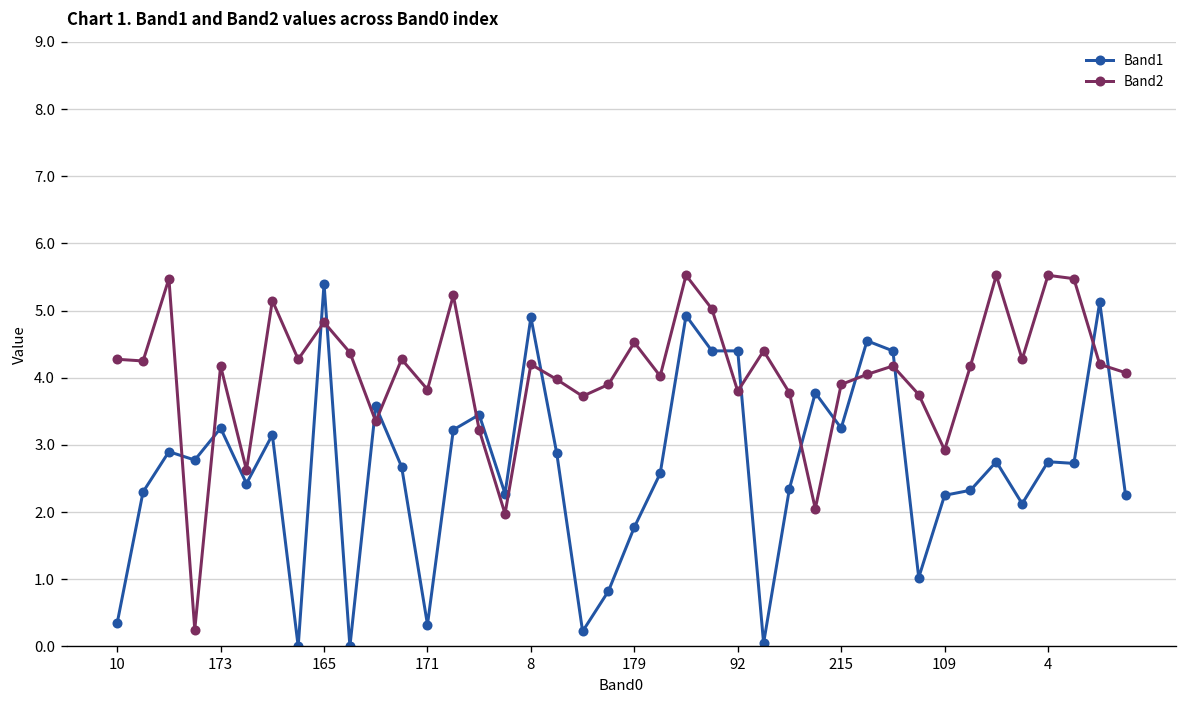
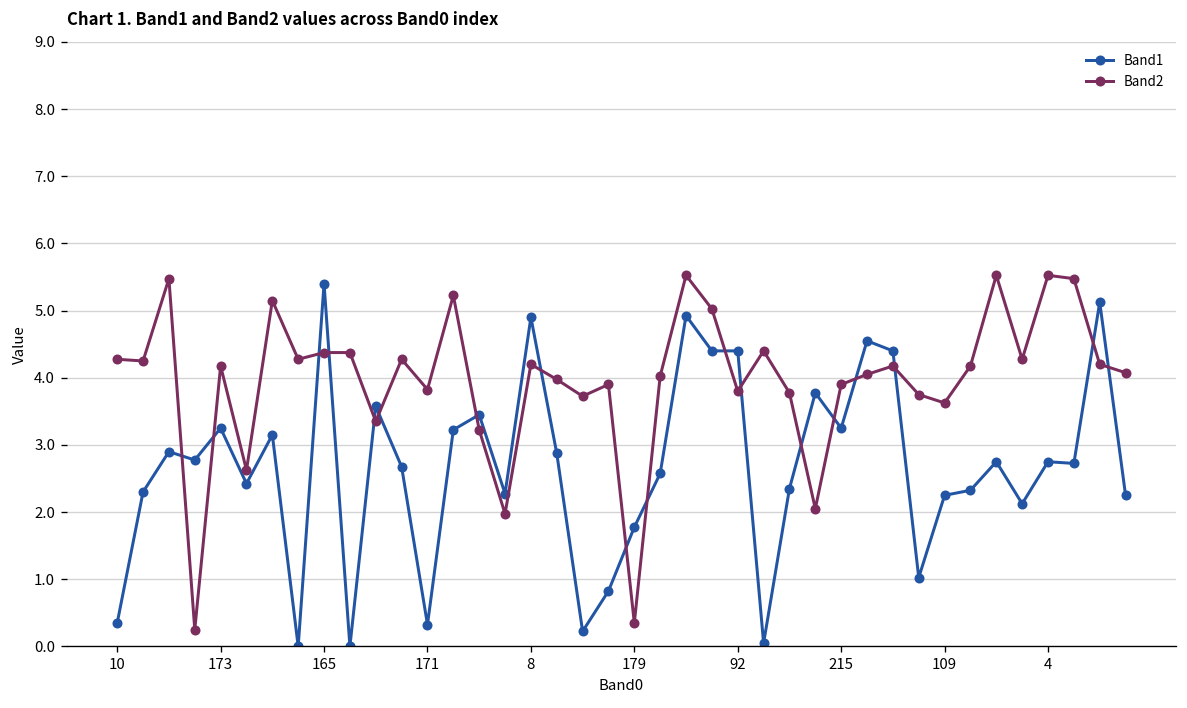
  {
    "Band1": {
      "173": 3.3,
      "165": 5.4,
      "171": 0.3,
      "8": 4.9,
      "179": 1.8,
      "92": 4.4,
      "215": 3.3,
      "109": 2.3,
      "4": 2.8
    },
    "Band2": {
      "173": 4.2,
-     "165": 4.8,
+     "165": 4.4,
      "171": 3.8,
      "8": 4.2,
-     "179": 4.5,
+     "179": 0.4,
      "92": 3.8,
      "215": 3.9,
-     "109": 2.9,
+     "109": 3.6,
      "4": 5.5
    }
  }
